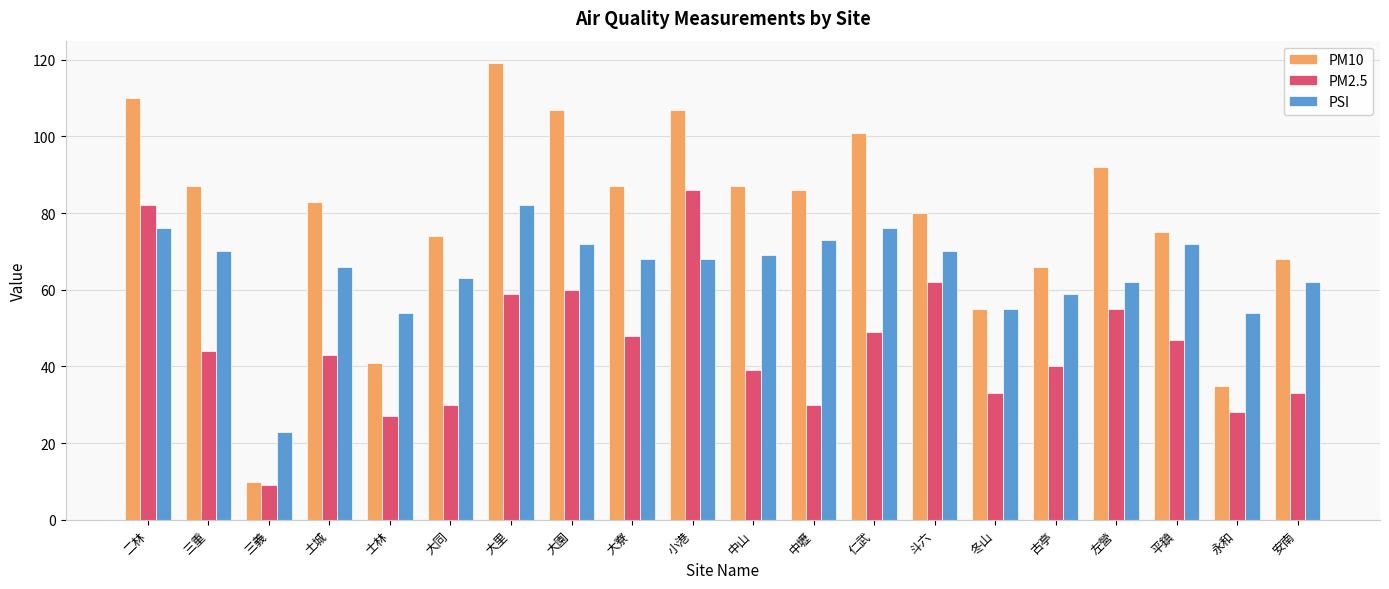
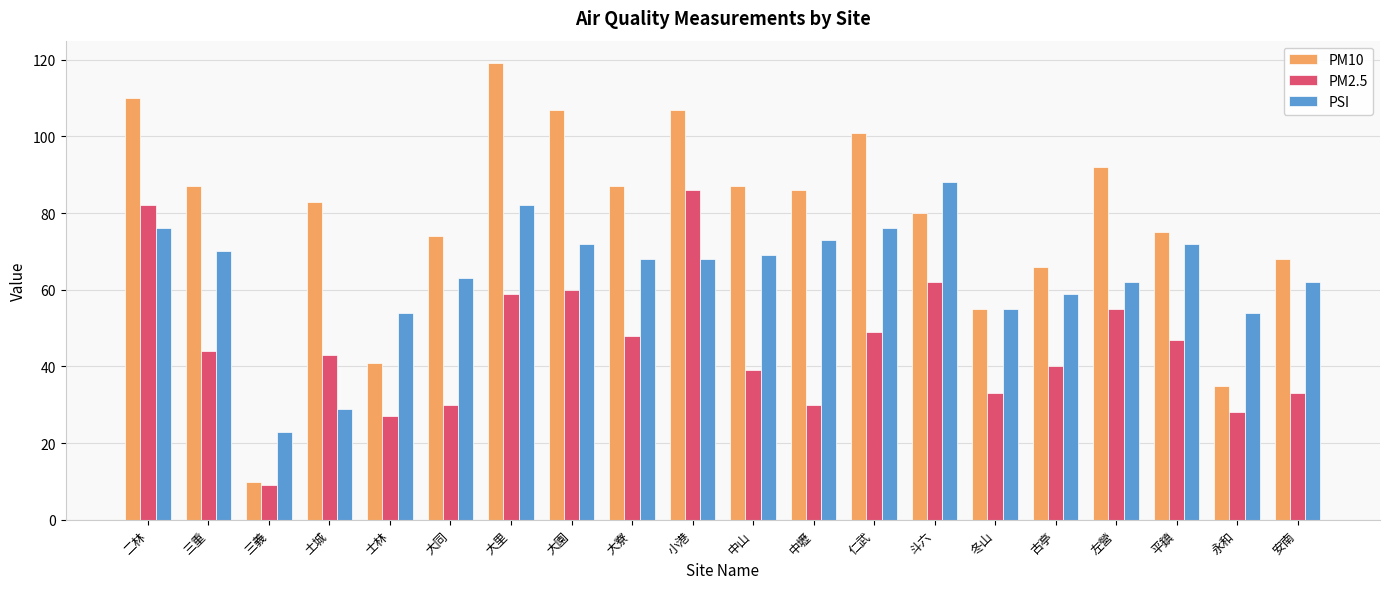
  {
    "PM10": {
      "二林": 110,
      "三重": 87,
      "三義": 10,
      "土城": 83,
      "士林": 41,
      "大同": 74,
      "大里": 119,
      "大園": 107,
      "大寮": 87,
      "小港": 107,
      "中山": 87,
      "中壢": 86,
      "仁武": 101,
      "斗六": 80,
      "冬山": 55,
      "古亭": 66,
      "左營": 92,
      "平鎮": 75,
      "永和": 35,
      "安南": 68
    },
    "PM2.5": {
      "二林": 82,
      "三重": 44,
      "三義": 9,
      "土城": 43,
      "士林": 27,
      "大同": 30,
      "大里": 59,
      "大園": 60,
      "大寮": 48,
      "小港": 86,
      "中山": 39,
      "中壢": 30,
      "仁武": 49,
      "斗六": 62,
      "冬山": 33,
      "古亭": 40,
      "左營": 55,
      "平鎮": 47,
      "永和": 28,
      "安南": 33
    },
    "PSI": {
      "二林": 76,
      "三重": 70,
      "三義": 23,
-     "土城": 66,
+     "土城": 29,
      "士林": 54,
      "大同": 63,
      "大里": 82,
      "大園": 72,
      "大寮": 68,
      "小港": 68,
      "中山": 69,
      "中壢": 73,
      "仁武": 76,
-     "斗六": 70,
+     "斗六": 88,
      "冬山": 55,
      "古亭": 59,
      "左營": 62,
      "平鎮": 72,
      "永和": 54,
      "安南": 62
    }
  }
